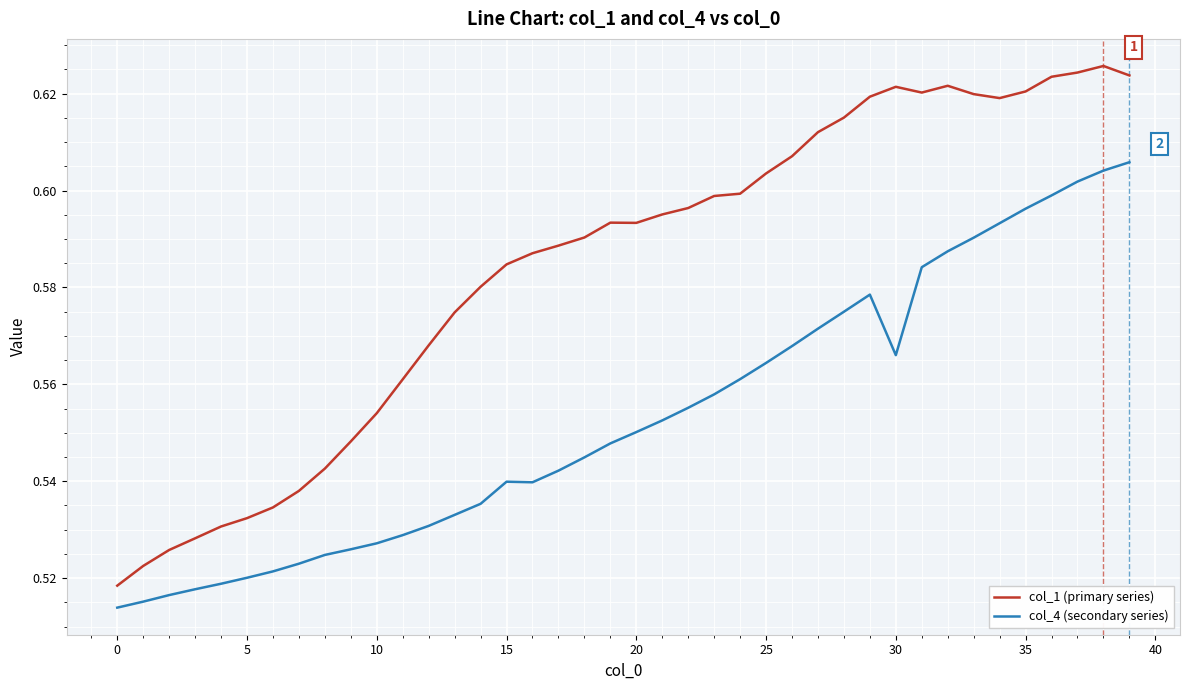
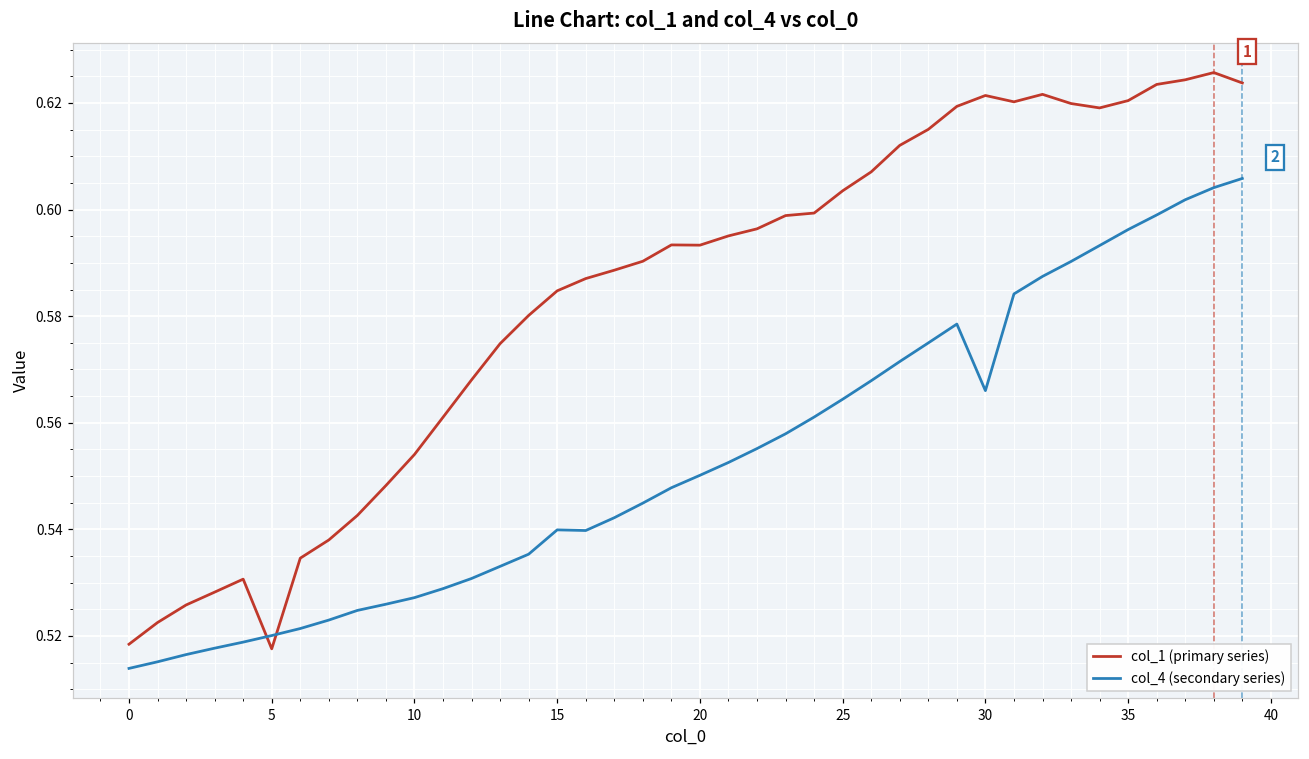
  {
    "col_1 (primary series)": {
      "0": 0.518,
-     "5": 0.532,
+     "5": 0.518,
      "10": 0.554,
      "15": 0.585,
      "20": 0.593,
      "25": 0.604,
      "30": 0.621,
      "35": 0.620
    },
    "col_4 (secondary series)": {
      "0": 0.514,
      "5": 0.520,
      "10": 0.527,
      "15": 0.540,
      "20": 0.550,
      "25": 0.564,
      "30": 0.566,
      "35": 0.596
    }
  }
